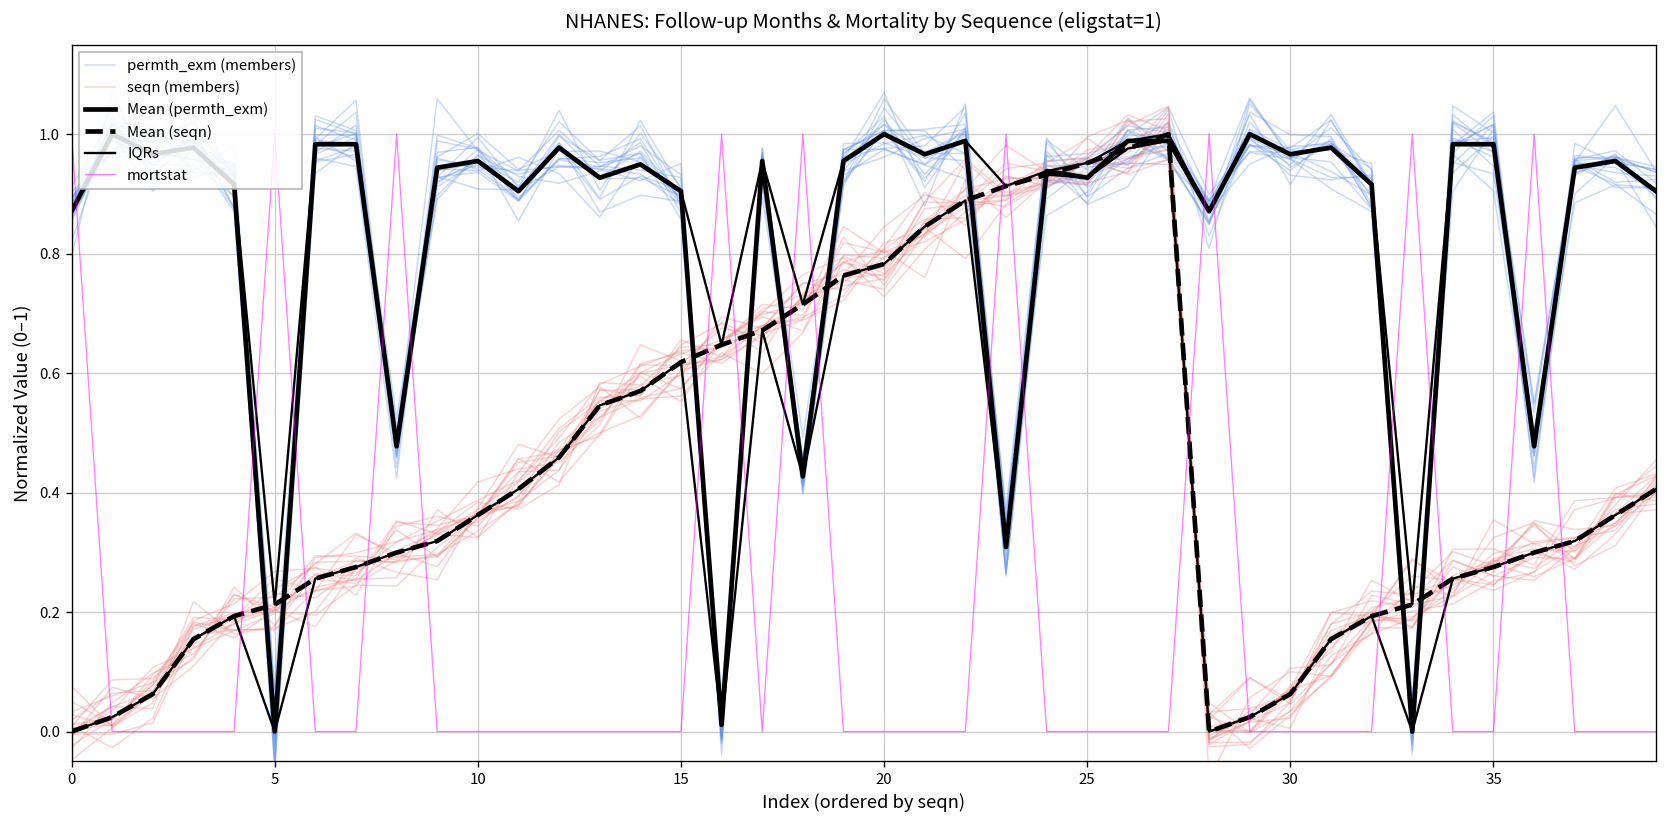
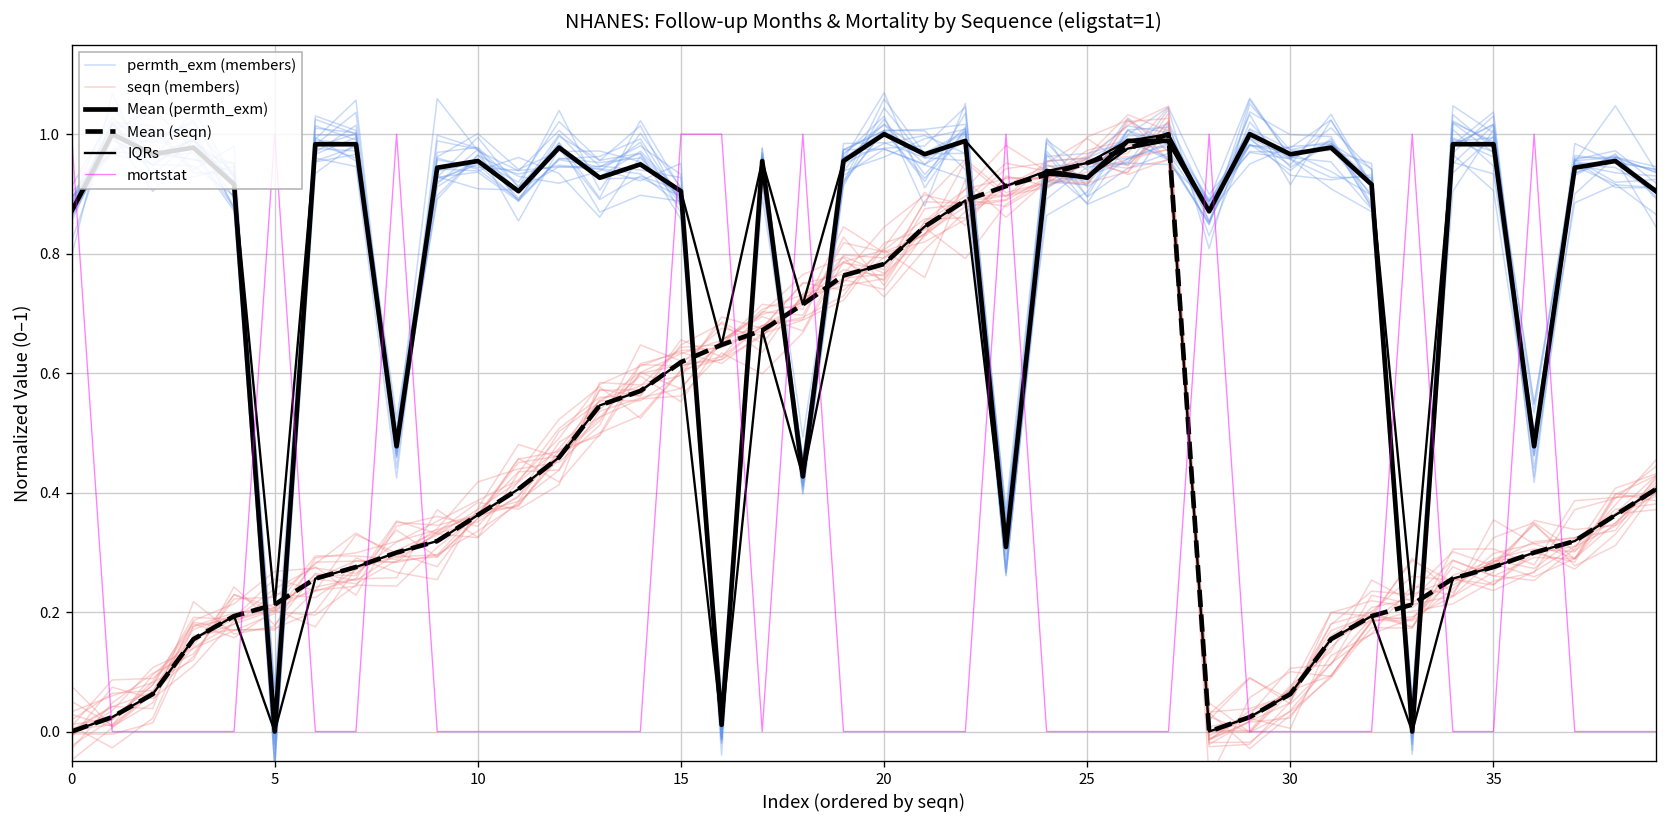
  {
    "mortstat": {
      "0": 1,
      "10": 0,
-     "15": 0,
+     "15": 1,
      "20": 0,
      "25": 0,
      "30": 0,
      "35": 0
    }
  }
